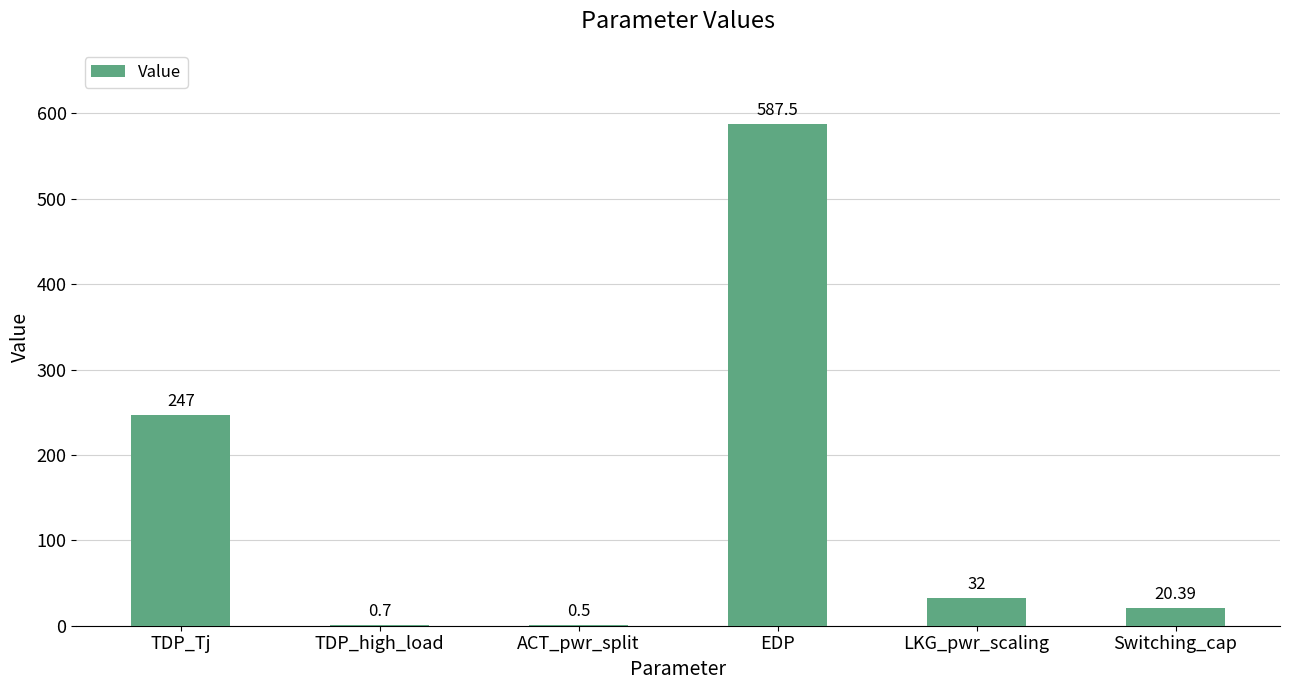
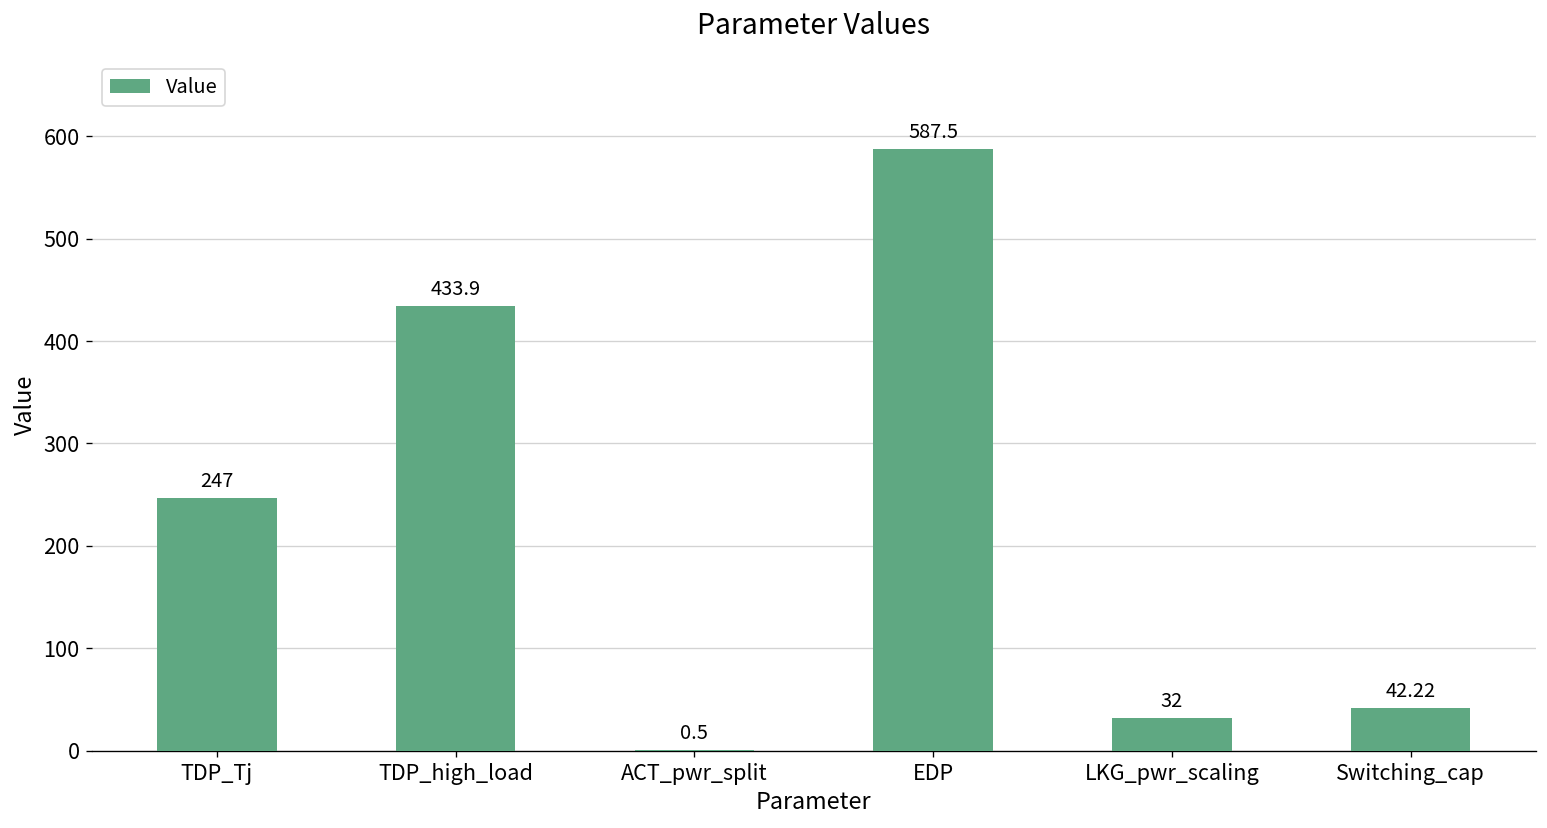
  {
    "TDP_Tj": 247,
-   "TDP_high_load": 0.7,
+   "TDP_high_load": 433.9,
    "ACT_pwr_split": 0.5,
    "EDP": 587.5,
    "LKG_pwr_scaling": 32,
-   "Switching_cap": 20.39
+   "Switching_cap": 42.22
  }
